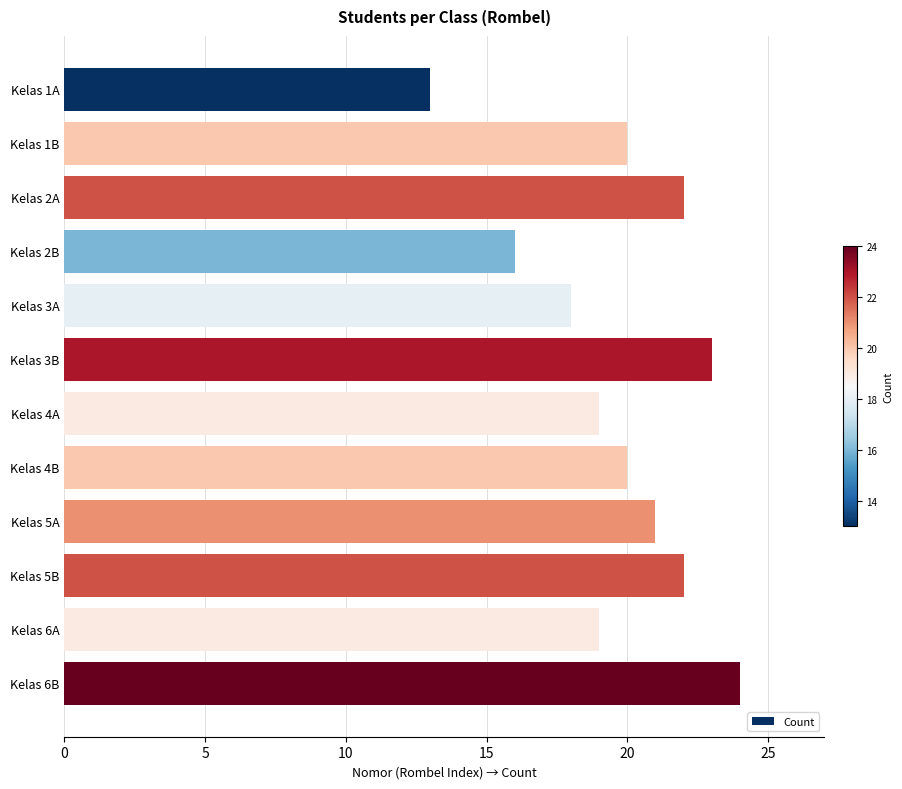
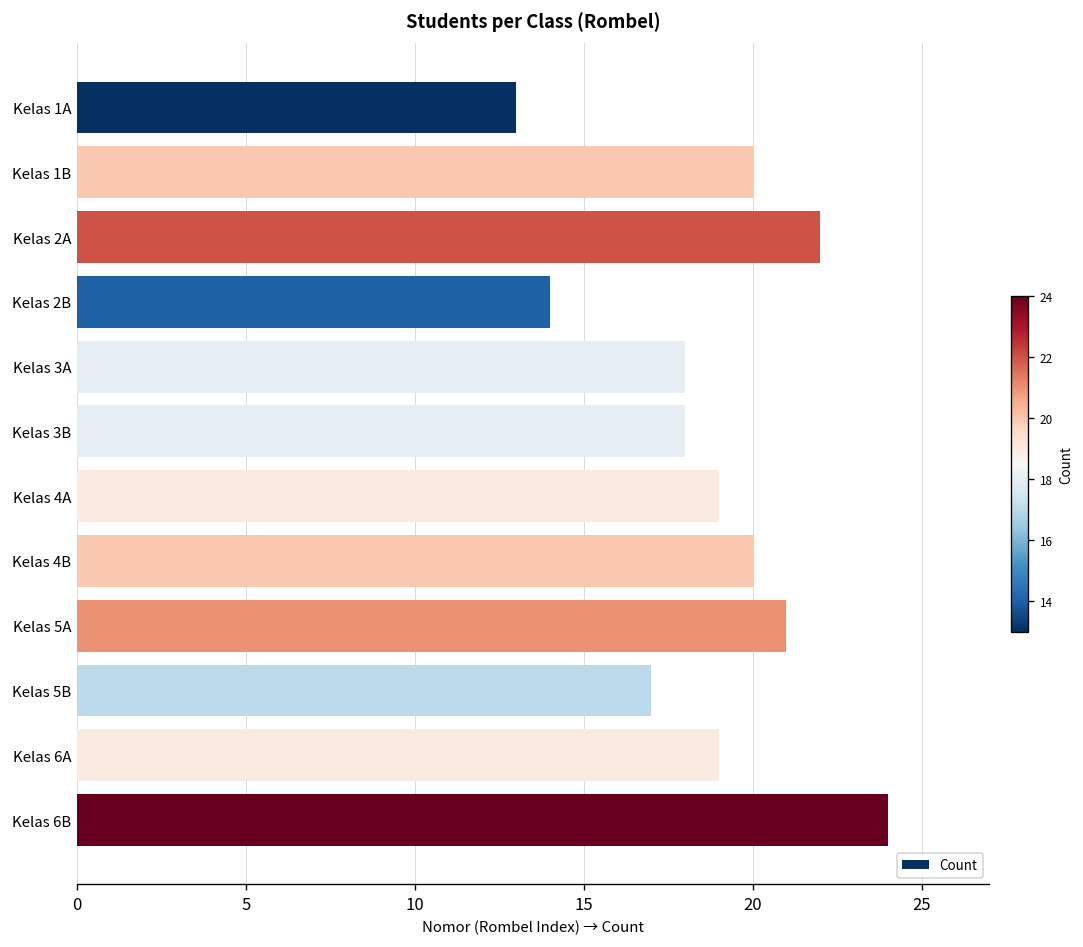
  {
    "Kelas 1A": 13,
    "Kelas 1B": 20,
    "Kelas 2A": 22,
-   "Kelas 2B": 16,
+   "Kelas 2B": 14,
    "Kelas 3A": 18,
-   "Kelas 3B": 23,
+   "Kelas 3B": 18,
    "Kelas 4A": 19,
    "Kelas 4B": 20,
    "Kelas 5A": 21,
-   "Kelas 5B": 22,
+   "Kelas 5B": 17,
    "Kelas 6A": 19,
    "Kelas 6B": 24
  }
